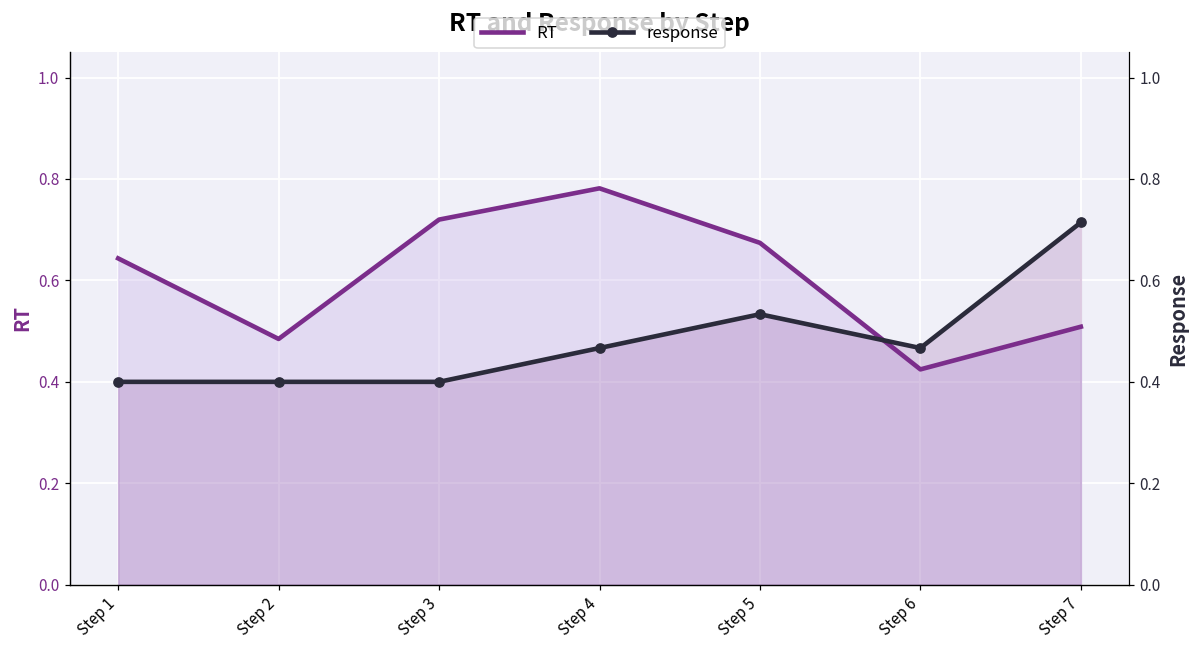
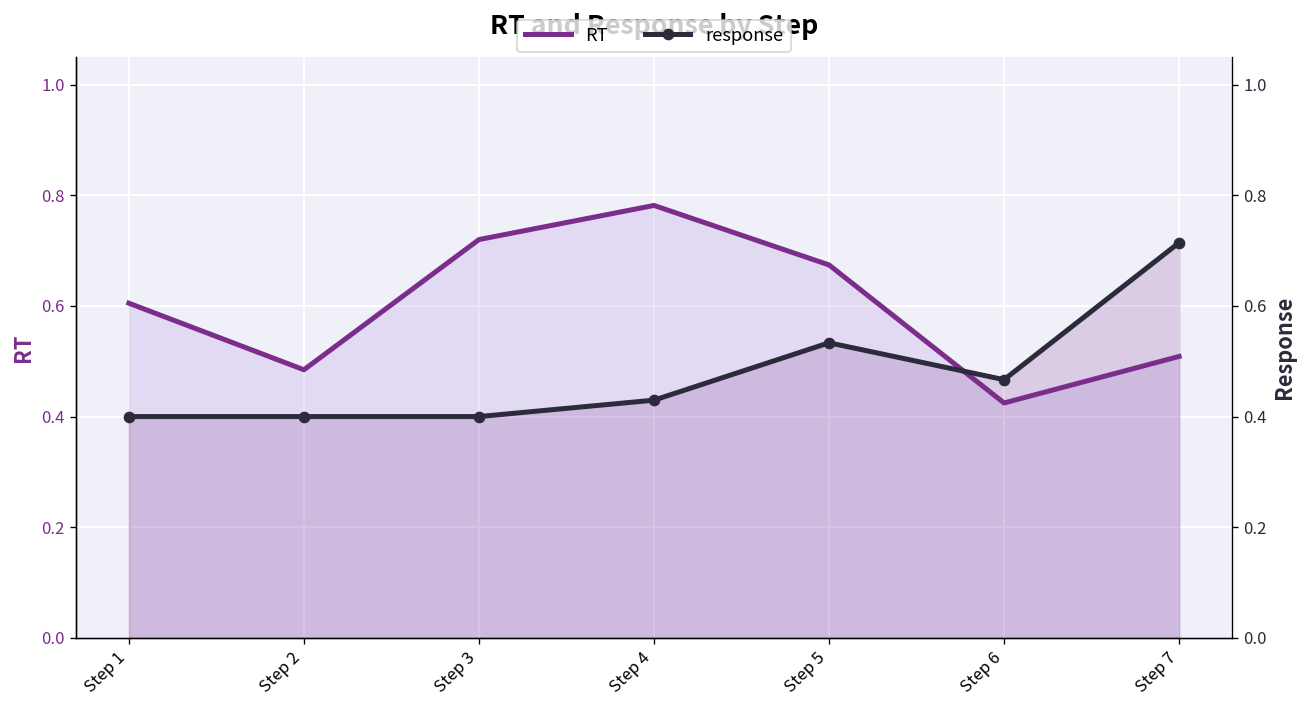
  {
    "RT": {
-     "Step 1": 0.64,
+     "Step 1": 0.60,
      "Step 2": 0.48,
      "Step 3": 0.72,
      "Step 4": 0.78,
      "Step 5": 0.67,
      "Step 6": 0.42,
      "Step 7": 0.51
    },
    "response": {
      "Step 1": 0.40,
      "Step 2": 0.40,
      "Step 3": 0.40,
-     "Step 4": 0.47,
+     "Step 4": 0.43,
      "Step 5": 0.53,
      "Step 6": 0.47,
      "Step 7": 0.71
    }
  }
